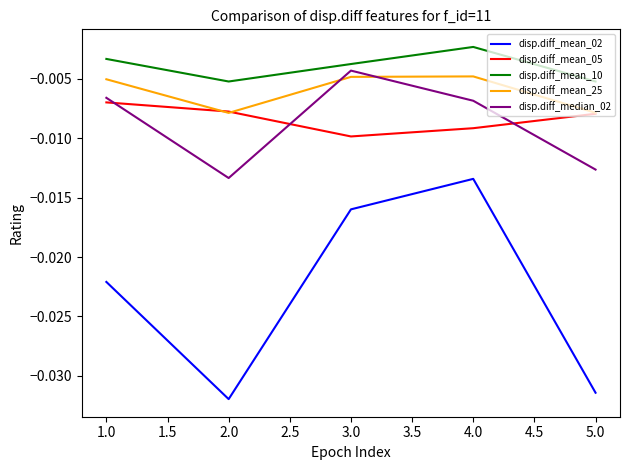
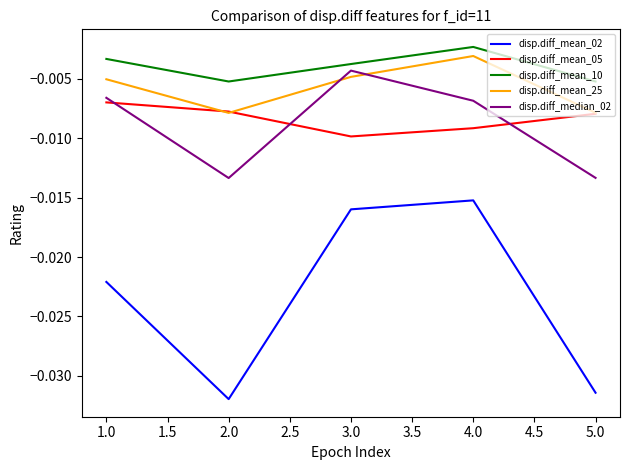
  {
    "disp.diff_mean_02": {
      "1.0": -0.0221,
      "2.0": -0.0320,
      "3.0": -0.0160,
-     "4.0": -0.0134,
+     "4.0": -0.0152,
      "5.0": -0.0314
    },
    "disp.diff_mean_05": {
      "1.0": -0.0070,
      "3.0": -0.0098,
      "4.0": -0.0091
    },
    "disp.diff_mean_10": {
      "1.0": -0.0033,
      "2.0": -0.0052,
      "3.0": -0.0037,
      "4.0": -0.0023
    },
    "disp.diff_mean_25": {
      "1.0": -0.0050,
      "3.0": -0.0048,
-     "4.0": -0.0048
+     "4.0": -0.0031
    },
    "disp.diff_median_02": {
      "1.0": -0.0066,
      "2.0": -0.0133,
      "3.0": -0.0043,
      "4.0": -0.0068,
-     "5.0": -0.0126
+     "5.0": -0.0133
    }
  }
